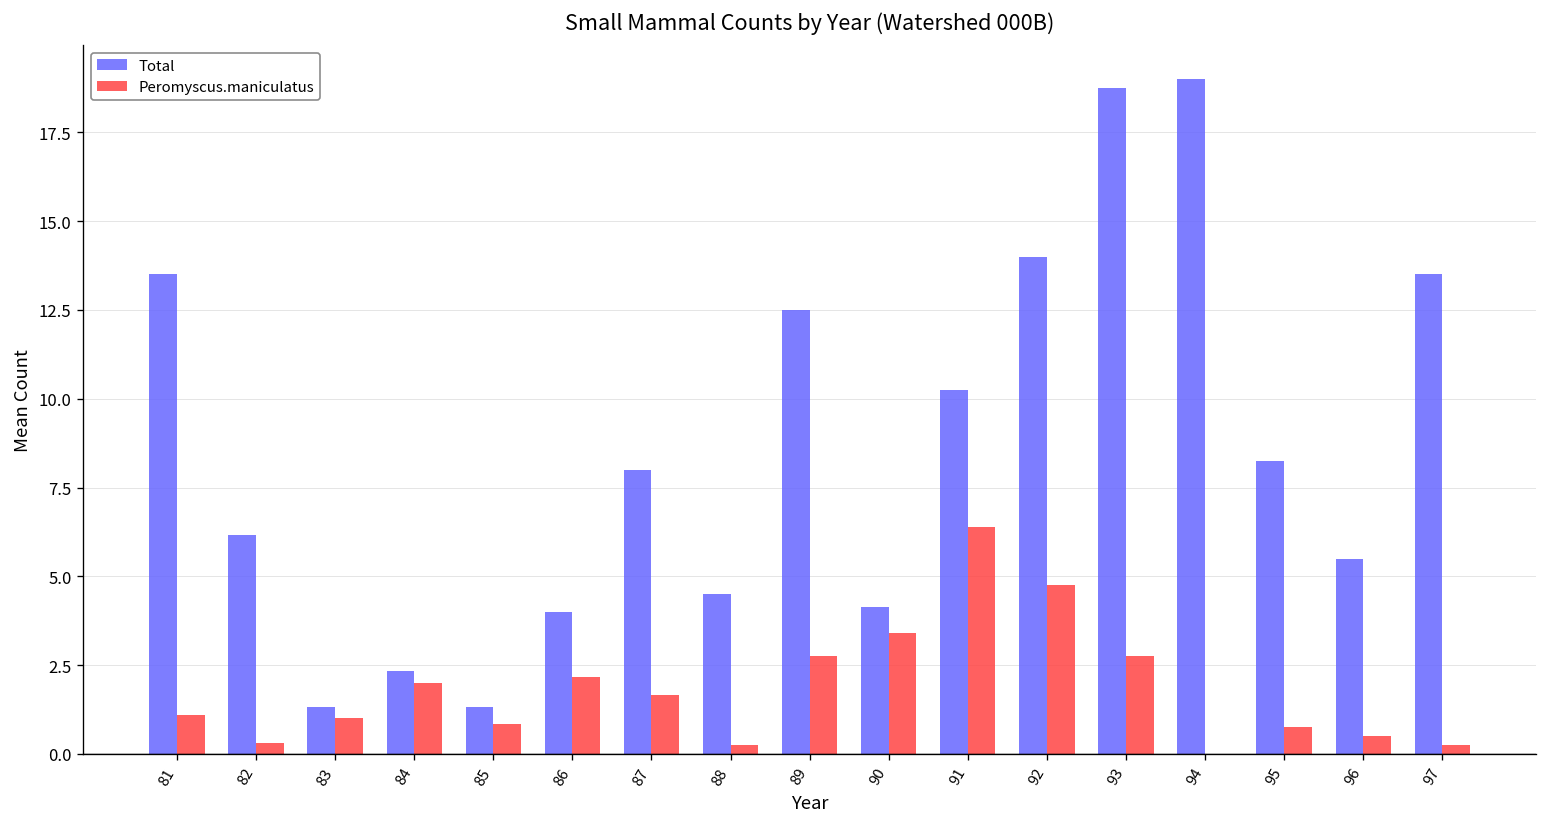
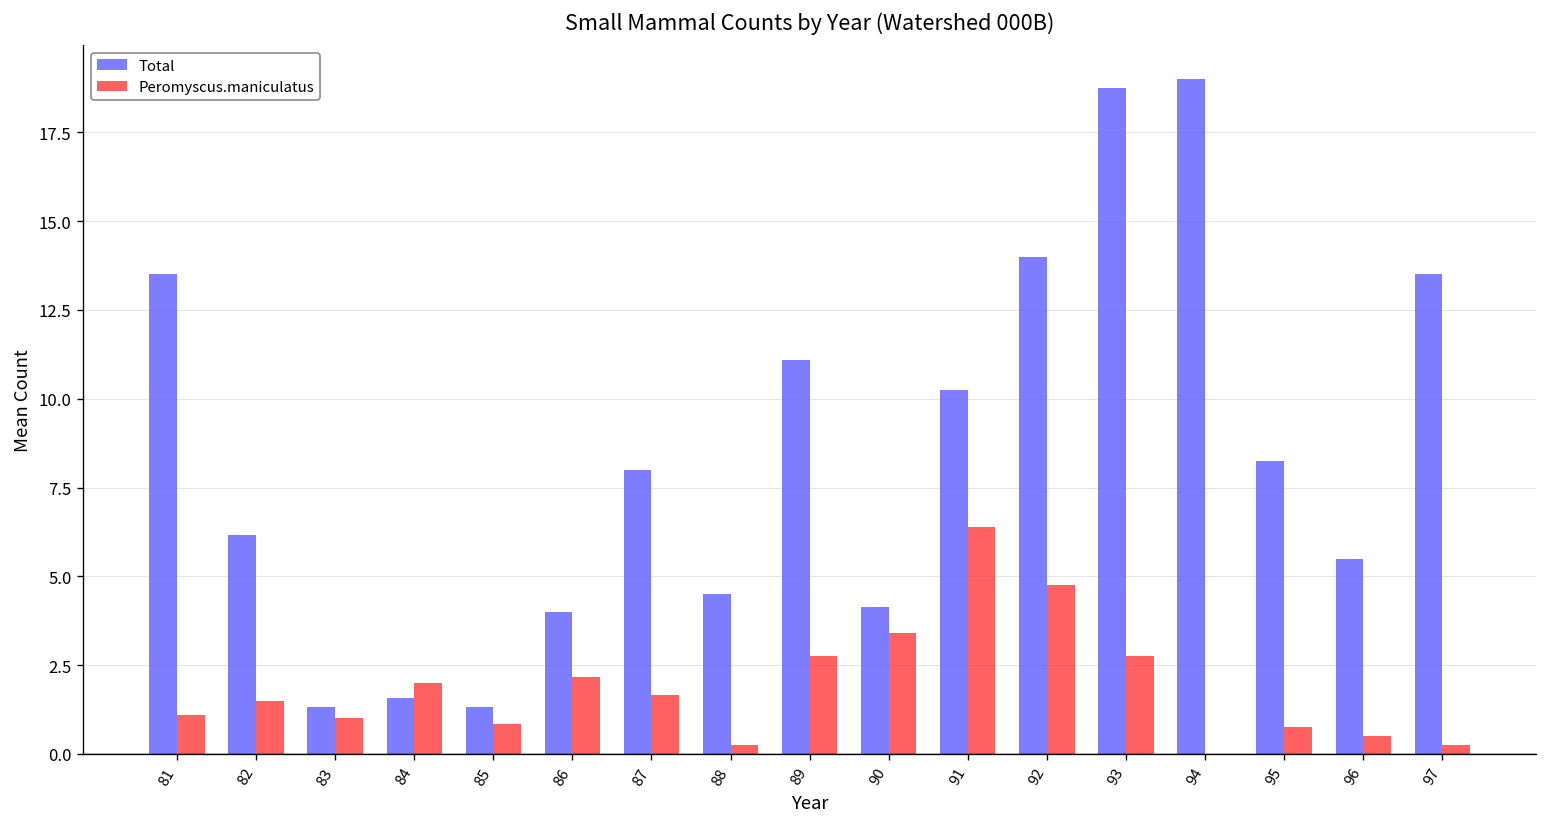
  {
    "Total": {
      "81": 13.5,
      "82": 6.2,
      "83": 1.3,
-     "84": 2.3,
+     "84": 1.6,
      "85": 1.3,
      "86": 4.0,
      "87": 8.0,
      "88": 4.5,
-     "89": 12.5,
+     "89": 11.1,
      "90": 4.1,
      "91": 10.3,
      "92": 14.0,
      "93": 18.8,
      "94": 19.0,
      "95": 8.3,
      "96": 5.5,
      "97": 13.5
    },
    "Peromyscus.maniculatus": {
      "81": 1.1,
-     "82": 0.3,
+     "82": 1.5,
      "83": 1.0,
      "84": 2.0,
      "85": 0.8,
      "86": 2.2,
      "87": 1.7,
      "88": 0.3,
      "89": 2.8,
      "90": 3.4,
      "91": 6.4,
      "92": 4.8,
      "93": 2.8,
      "94": 0.0,
      "95": 0.8,
      "96": 0.5,
      "97": 0.3
    }
  }
